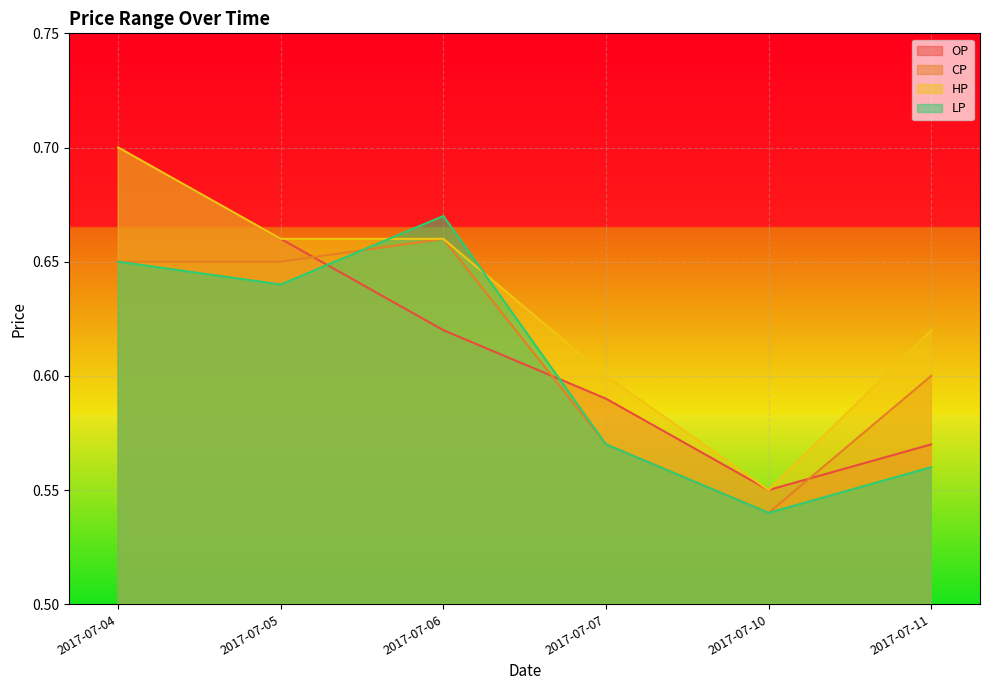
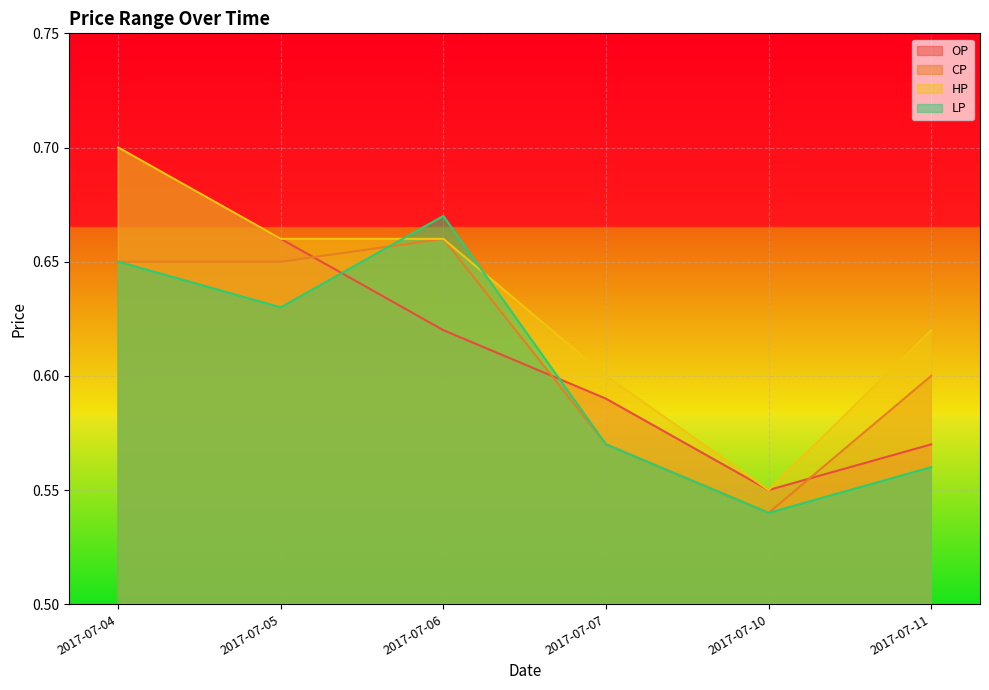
  {
    "LP": {
-     "2017-07-05": 0.64,
+     "2017-07-05": 0.63,
      "2017-07-06": 0.67,
      "2017-07-11": 0.56
    }
  }
